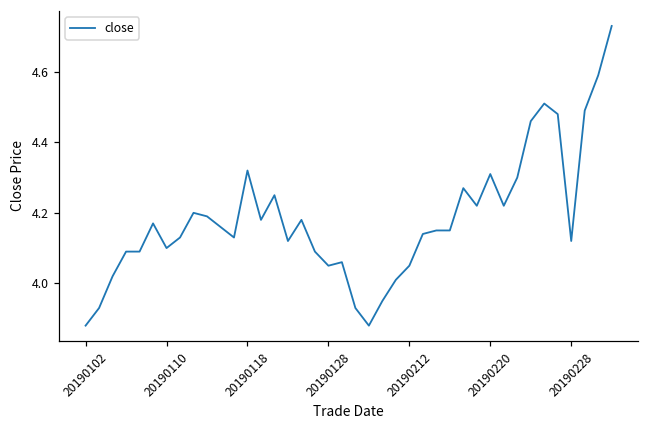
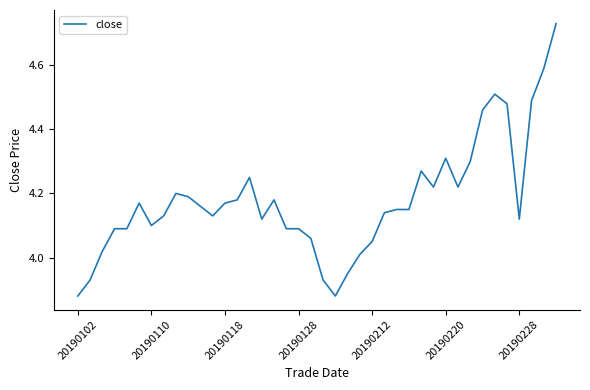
  {
    "20190102": 3.88,
    "20190110": 4.10,
-   "20190118": 4.32,
-   "20190128": 4.05,
+   "20190118": 4.17,
+   "20190128": 4.09,
    "20190212": 4.05,
    "20190220": 4.31,
    "20190228": 4.12
  }
